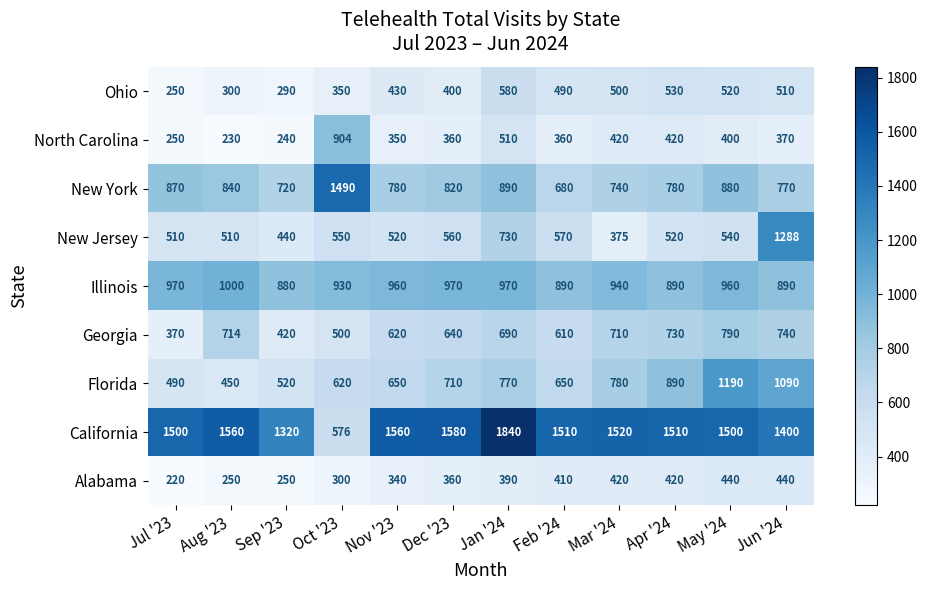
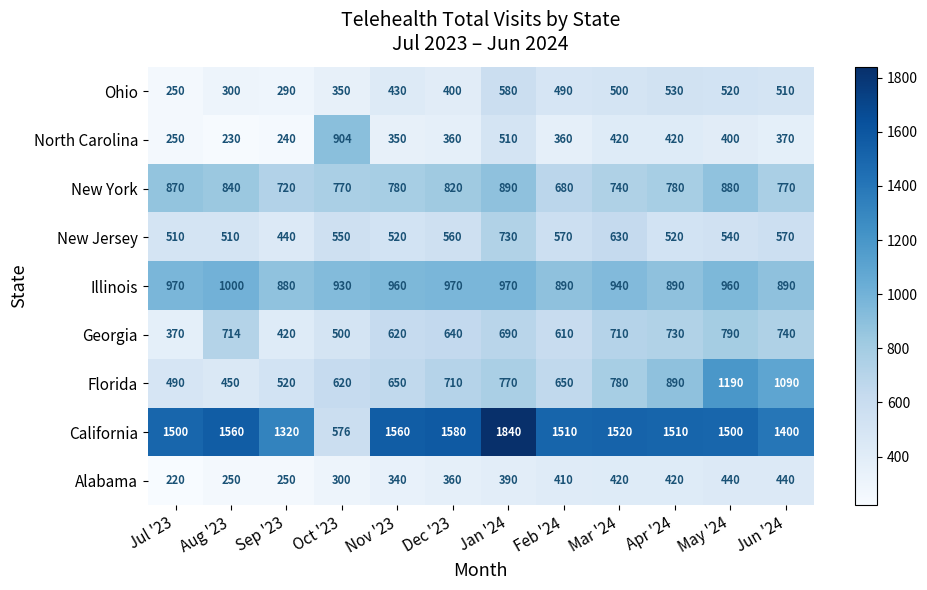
  {
    "Ohio": {
      "Jul '23": 250,
      "Aug '23": 300,
      "Sep '23": 290,
      "Oct '23": 350,
      "Nov '23": 430,
      "Dec '23": 400,
      "Jan '24": 580,
      "Feb '24": 490,
      "Mar '24": 500,
      "Apr '24": 530,
      "May '24": 520,
      "Jun '24": 510
    },
    "North Carolina": {
      "Jul '23": 250,
      "Aug '23": 230,
      "Sep '23": 240,
      "Oct '23": 904,
      "Nov '23": 350,
      "Dec '23": 360,
      "Jan '24": 510,
      "Feb '24": 360,
      "Mar '24": 420,
      "Apr '24": 420,
      "May '24": 400,
      "Jun '24": 370
    },
    "New York": {
      "Jul '23": 870,
      "Aug '23": 840,
      "Sep '23": 720,
-     "Oct '23": 1490,
+     "Oct '23": 770,
      "Nov '23": 780,
      "Dec '23": 820,
      "Jan '24": 890,
      "Feb '24": 680,
      "Mar '24": 740,
      "Apr '24": 780,
      "May '24": 880,
      "Jun '24": 770
    },
    "New Jersey": {
      "Jul '23": 510,
      "Aug '23": 510,
      "Sep '23": 440,
      "Oct '23": 550,
      "Nov '23": 520,
      "Dec '23": 560,
      "Jan '24": 730,
      "Feb '24": 570,
-     "Mar '24": 375,
+     "Mar '24": 630,
      "Apr '24": 520,
      "May '24": 540,
-     "Jun '24": 1288
+     "Jun '24": 570
    },
    "Illinois": {
      "Jul '23": 970,
      "Aug '23": 1000,
      "Sep '23": 880,
      "Oct '23": 930,
      "Nov '23": 960,
      "Dec '23": 970,
      "Jan '24": 970,
      "Feb '24": 890,
      "Mar '24": 940,
      "Apr '24": 890,
      "May '24": 960,
      "Jun '24": 890
    },
    "Georgia": {
      "Jul '23": 370,
      "Aug '23": 714,
      "Sep '23": 420,
      "Oct '23": 500,
      "Nov '23": 620,
      "Dec '23": 640,
      "Jan '24": 690,
      "Feb '24": 610,
      "Mar '24": 710,
      "Apr '24": 730,
      "May '24": 790,
      "Jun '24": 740
    },
    "Florida": {
      "Jul '23": 490,
      "Aug '23": 450,
      "Sep '23": 520,
      "Oct '23": 620,
      "Nov '23": 650,
      "Dec '23": 710,
      "Jan '24": 770,
      "Feb '24": 650,
      "Mar '24": 780,
      "Apr '24": 890,
      "May '24": 1190,
      "Jun '24": 1090
    },
    "California": {
      "Jul '23": 1500,
      "Aug '23": 1560,
      "Sep '23": 1320,
      "Oct '23": 576,
      "Nov '23": 1560,
      "Dec '23": 1580,
      "Jan '24": 1840,
      "Feb '24": 1510,
      "Mar '24": 1520,
      "Apr '24": 1510,
      "May '24": 1500,
      "Jun '24": 1400
    },
    "Alabama": {
      "Jul '23": 220,
      "Aug '23": 250,
      "Sep '23": 250,
      "Oct '23": 300,
      "Nov '23": 340,
      "Dec '23": 360,
      "Jan '24": 390,
      "Feb '24": 410,
      "Mar '24": 420,
      "Apr '24": 420,
      "May '24": 440,
      "Jun '24": 440
    }
  }
